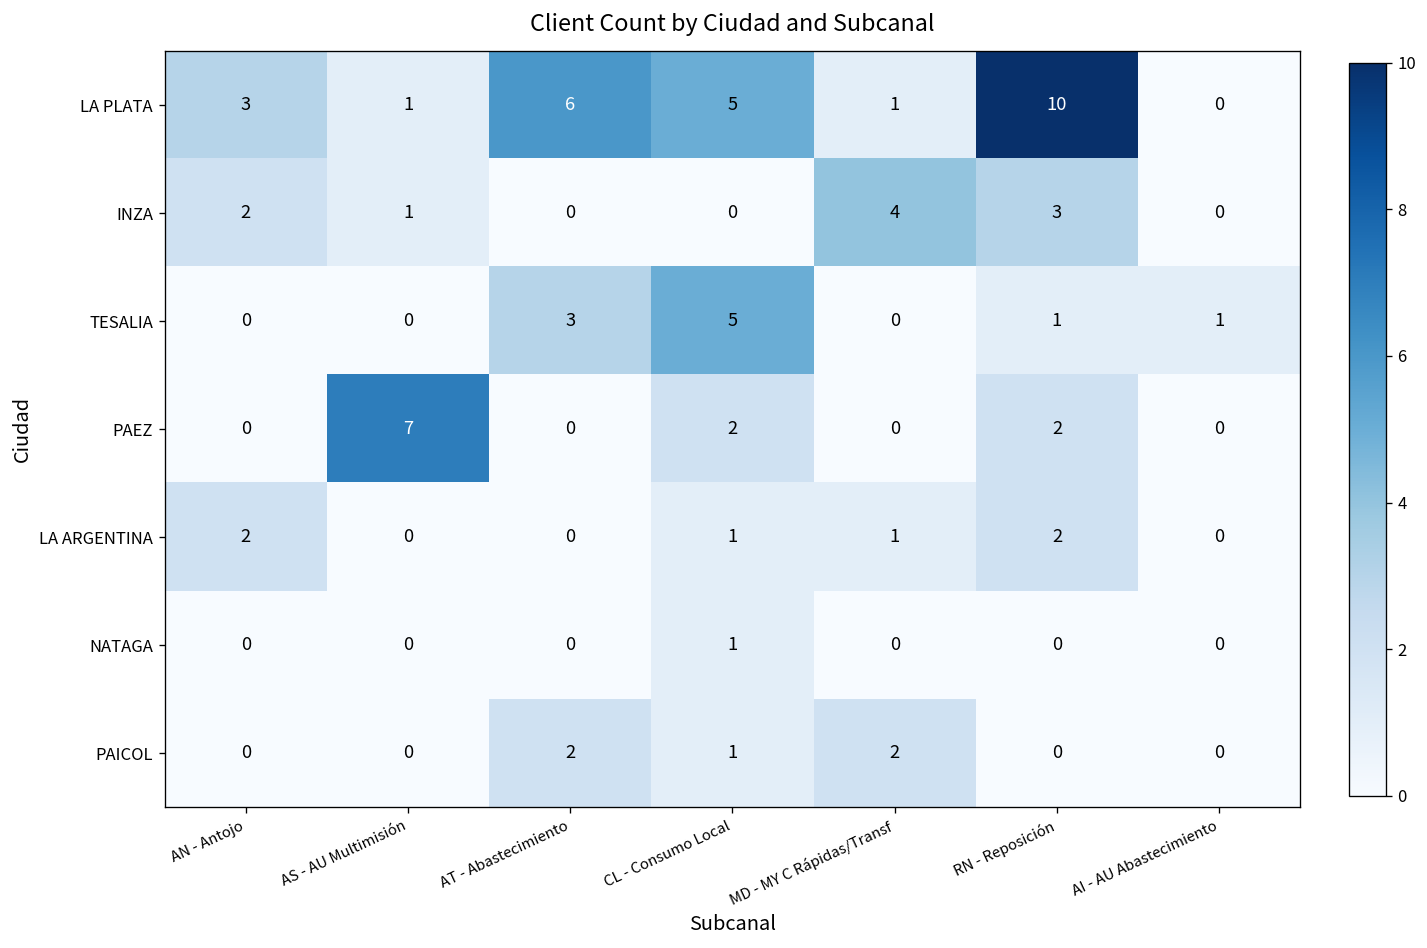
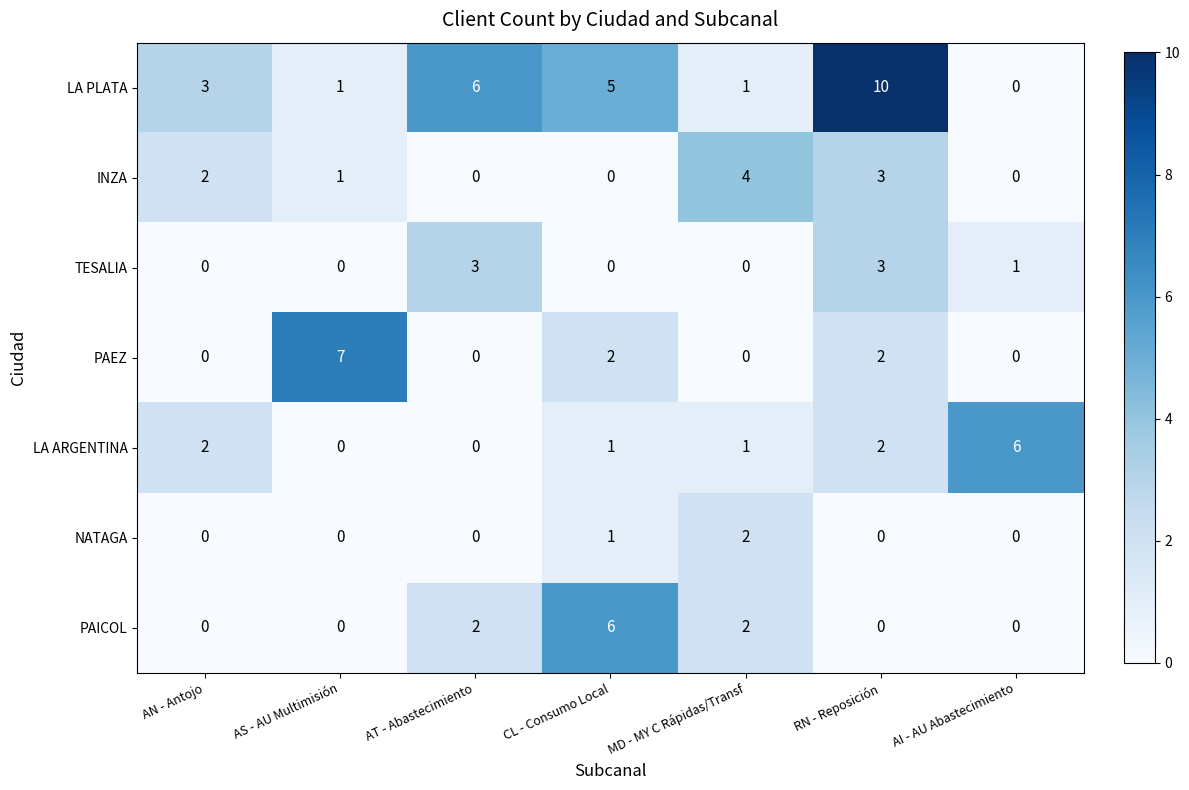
  {
    "LA PLATA": {
      "AN - Antojo": 3,
      "AS - AU Multimisión": 1,
      "AT - Abastecimiento": 6,
      "CL - Consumo Local": 5,
      "MD - MY C Rápidas/Transf": 1,
      "RN - Reposición": 10,
      "AI - AU Abastecimiento": 0
    },
    "INZA": {
      "AN - Antojo": 2,
      "AS - AU Multimisión": 1,
      "AT - Abastecimiento": 0,
      "CL - Consumo Local": 0,
      "MD - MY C Rápidas/Transf": 4,
      "RN - Reposición": 3,
      "AI - AU Abastecimiento": 0
    },
    "TESALIA": {
      "AN - Antojo": 0,
      "AS - AU Multimisión": 0,
      "AT - Abastecimiento": 3,
-     "CL - Consumo Local": 5,
+     "CL - Consumo Local": 0,
      "MD - MY C Rápidas/Transf": 0,
-     "RN - Reposición": 1,
+     "RN - Reposición": 3,
      "AI - AU Abastecimiento": 1
    },
    "PAEZ": {
      "AN - Antojo": 0,
      "AS - AU Multimisión": 7,
      "AT - Abastecimiento": 0,
      "CL - Consumo Local": 2,
      "MD - MY C Rápidas/Transf": 0,
      "RN - Reposición": 2,
      "AI - AU Abastecimiento": 0
    },
    "LA ARGENTINA": {
      "AN - Antojo": 2,
      "AS - AU Multimisión": 0,
      "AT - Abastecimiento": 0,
      "CL - Consumo Local": 1,
      "MD - MY C Rápidas/Transf": 1,
      "RN - Reposición": 2,
-     "AI - AU Abastecimiento": 0
+     "AI - AU Abastecimiento": 6
    },
    "NATAGA": {
      "AN - Antojo": 0,
      "AS - AU Multimisión": 0,
      "AT - Abastecimiento": 0,
      "CL - Consumo Local": 1,
-     "MD - MY C Rápidas/Transf": 0,
+     "MD - MY C Rápidas/Transf": 2,
      "RN - Reposición": 0,
      "AI - AU Abastecimiento": 0
    },
    "PAICOL": {
      "AN - Antojo": 0,
      "AS - AU Multimisión": 0,
      "AT - Abastecimiento": 2,
-     "CL - Consumo Local": 1,
+     "CL - Consumo Local": 6,
      "MD - MY C Rápidas/Transf": 2,
      "RN - Reposición": 0,
      "AI - AU Abastecimiento": 0
    }
  }
